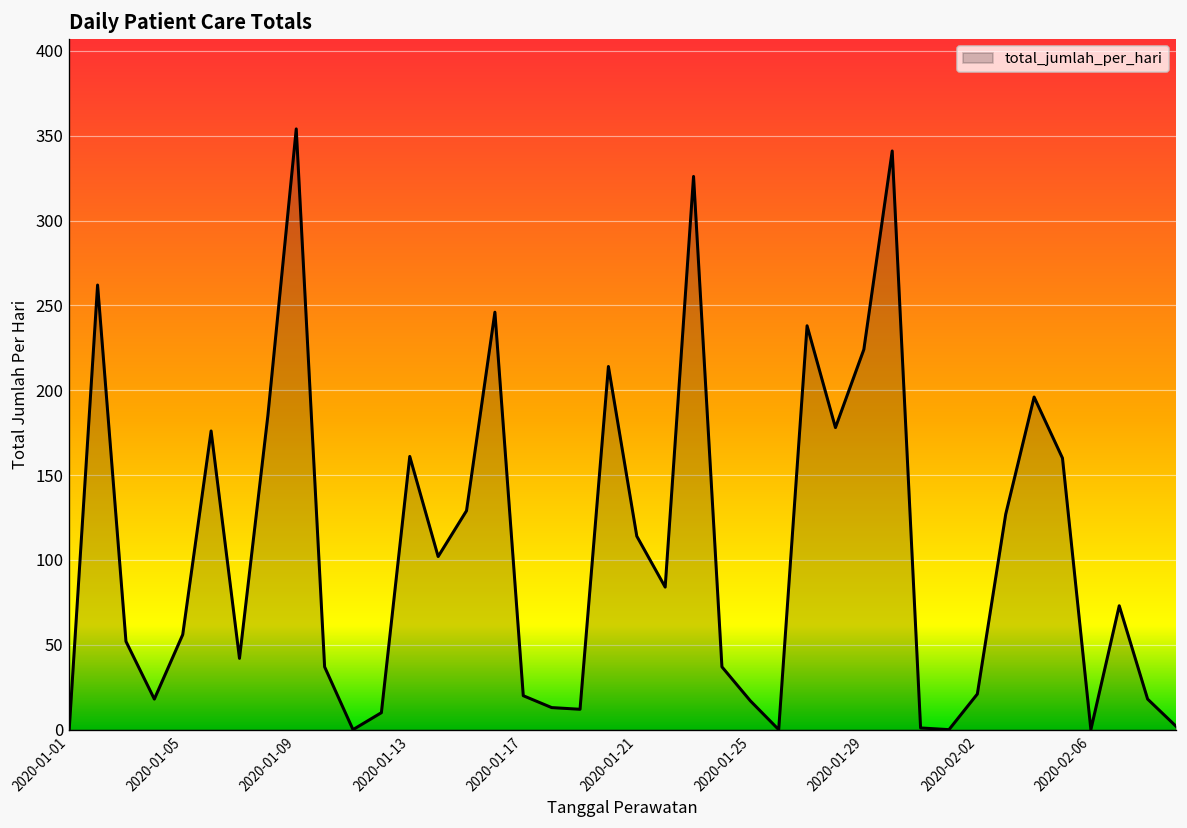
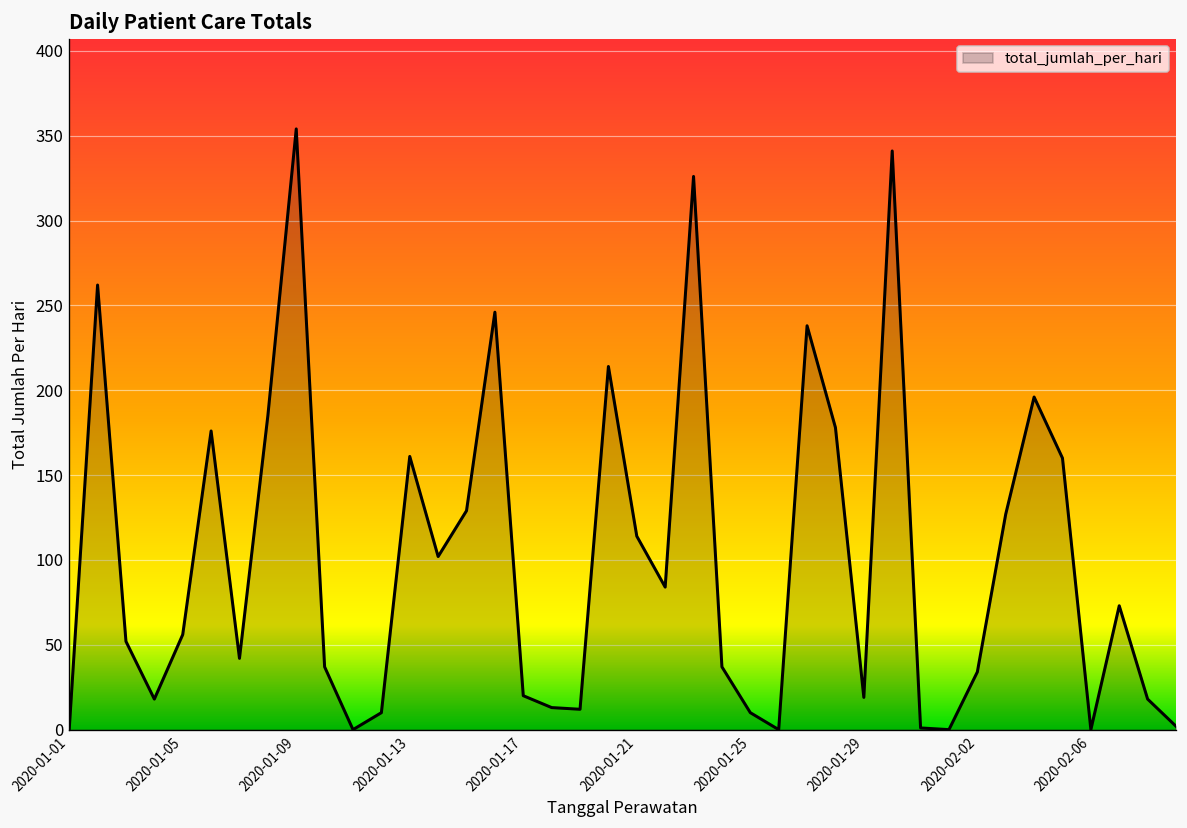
  {
    "2020-01-01": 0,
    "2020-01-05": 56,
    "2020-01-09": 354,
    "2020-01-13": 161,
    "2020-01-17": 20,
    "2020-01-21": 114,
-   "2020-01-25": 17,
-   "2020-01-29": 224,
-   "2020-02-02": 21,
+   "2020-01-25": 10,
+   "2020-01-29": 19,
+   "2020-02-02": 34,
    "2020-02-06": 0
  }
